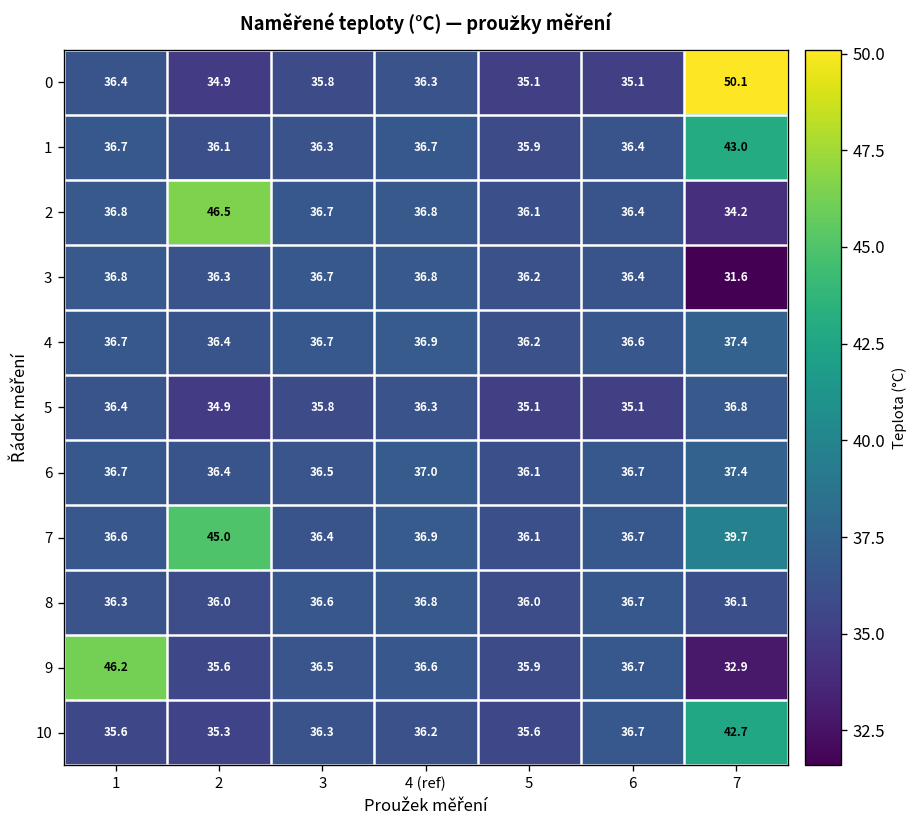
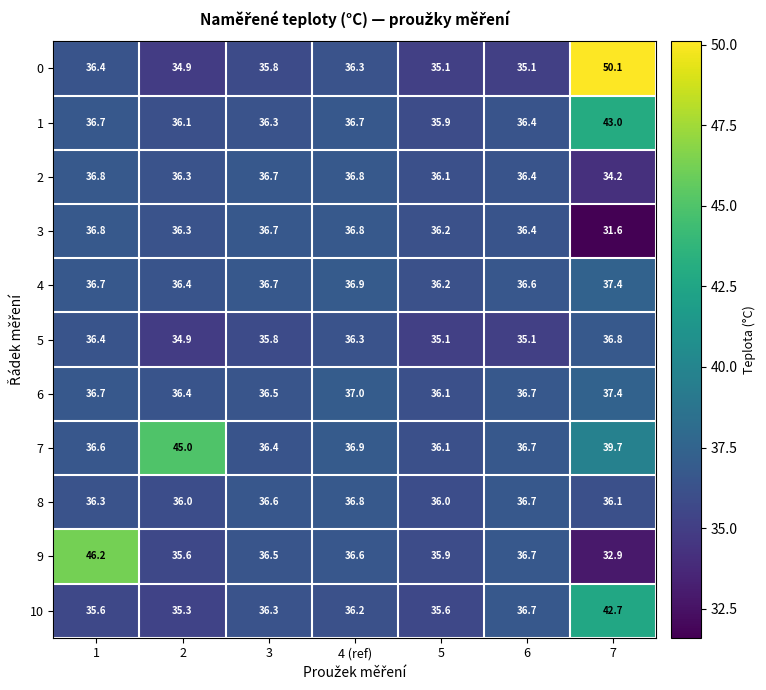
  {
    "0": {
      "1": 36.4,
      "2": 34.9,
      "3": 35.8,
      "4 (ref)": 36.3,
      "5": 35.1,
      "6": 35.1,
      "7": 50.1
    },
    "1": {
      "1": 36.7,
      "2": 36.1,
      "3": 36.3,
      "4 (ref)": 36.7,
      "5": 35.9,
      "6": 36.4,
      "7": 43.0
    },
    "2": {
      "1": 36.8,
-     "2": 46.5,
+     "2": 36.3,
      "3": 36.7,
      "4 (ref)": 36.8,
      "5": 36.1,
      "6": 36.4,
      "7": 34.2
    },
    "3": {
      "1": 36.8,
      "2": 36.3,
      "3": 36.7,
      "4 (ref)": 36.8,
      "5": 36.2,
      "6": 36.4,
      "7": 31.6
    },
    "4": {
      "1": 36.7,
      "2": 36.4,
      "3": 36.7,
      "4 (ref)": 36.9,
      "5": 36.2,
      "6": 36.6,
      "7": 37.4
    },
    "5": {
      "1": 36.4,
      "2": 34.9,
      "3": 35.8,
      "4 (ref)": 36.3,
      "5": 35.1,
      "6": 35.1,
      "7": 36.8
    },
    "6": {
      "1": 36.7,
      "2": 36.4,
      "3": 36.5,
      "4 (ref)": 37.0,
      "5": 36.1,
      "6": 36.7,
      "7": 37.4
    },
    "7": {
      "1": 36.6,
      "2": 45.0,
      "3": 36.4,
      "4 (ref)": 36.9,
      "5": 36.1,
      "6": 36.7,
      "7": 39.7
    },
    "8": {
      "1": 36.3,
      "2": 36.0,
      "3": 36.6,
      "4 (ref)": 36.8,
      "5": 36.0,
      "6": 36.7,
      "7": 36.1
    },
    "9": {
      "1": 46.2,
      "2": 35.6,
      "3": 36.5,
      "4 (ref)": 36.6,
      "5": 35.9,
      "6": 36.7,
      "7": 32.9
    },
    "10": {
      "1": 35.6,
      "2": 35.3,
      "3": 36.3,
      "4 (ref)": 36.2,
      "5": 35.6,
      "6": 36.7,
      "7": 42.7
    }
  }
